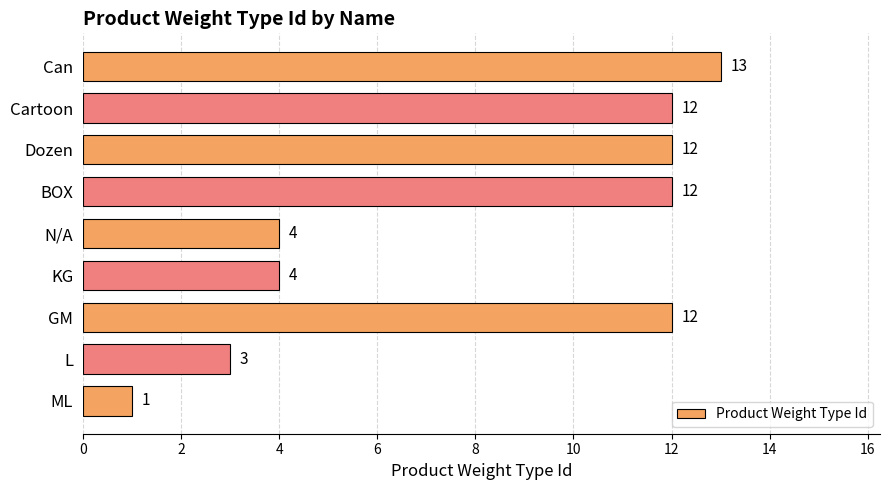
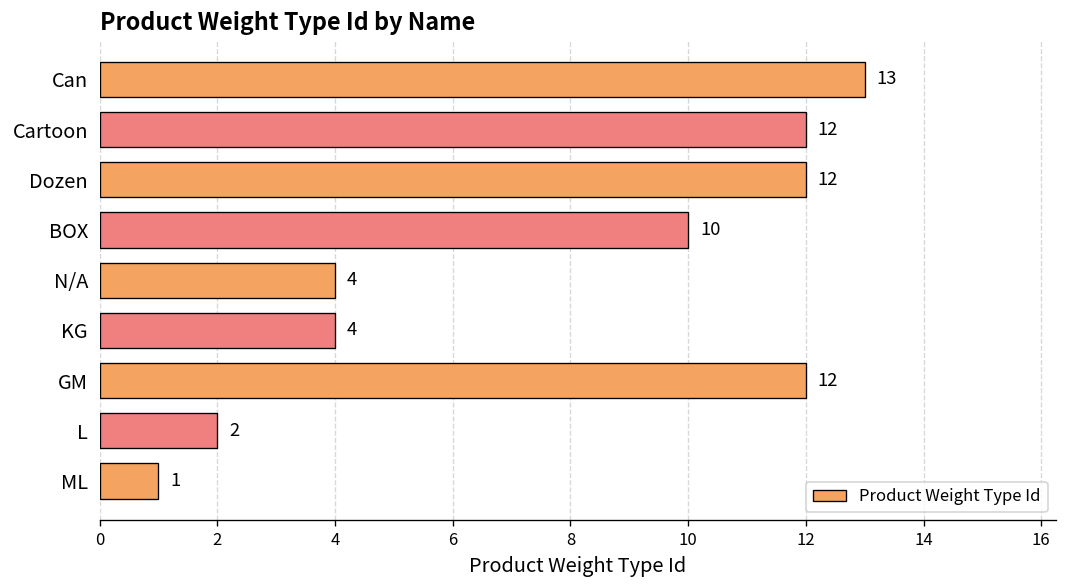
  {
    "Can": 13,
    "Cartoon": 12,
    "Dozen": 12,
-   "BOX": 12,
+   "BOX": 10,
    "N/A": 4,
    "KG": 4,
    "GM": 12,
-   "L": 3,
+   "L": 2,
    "ML": 1
  }
